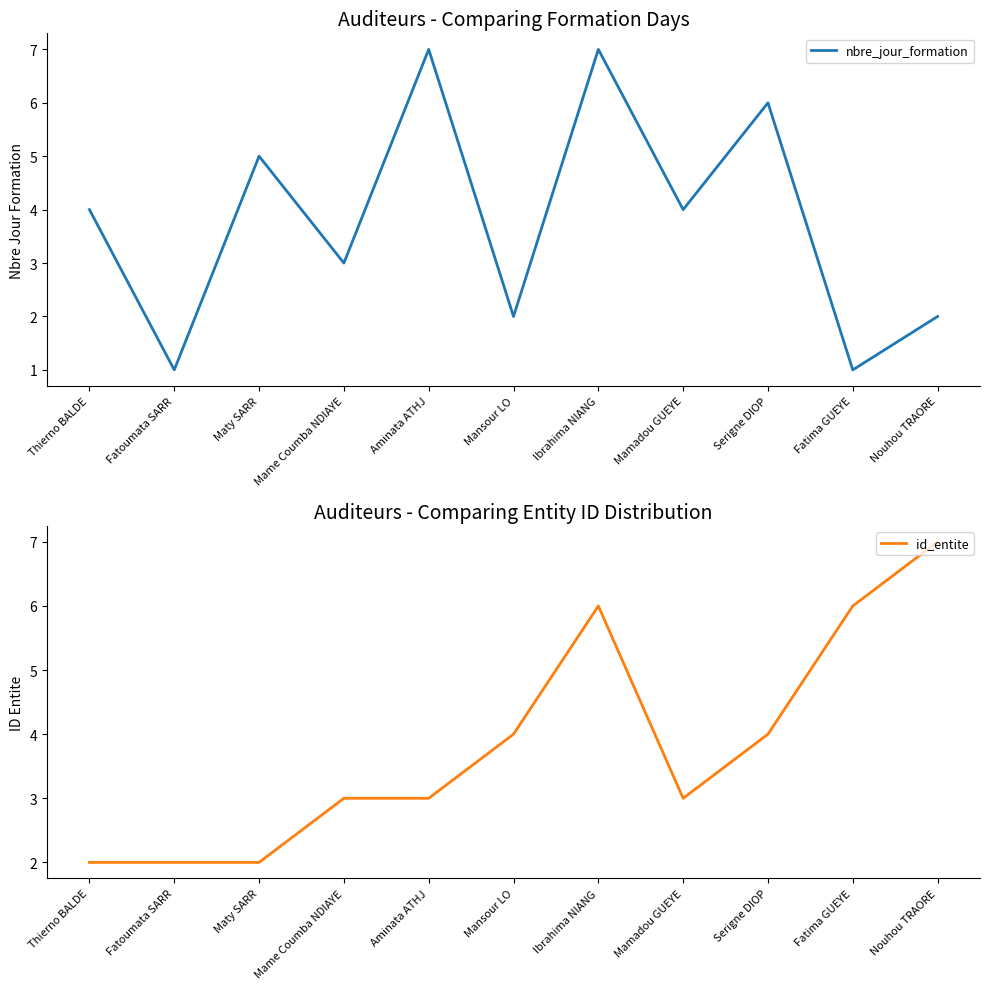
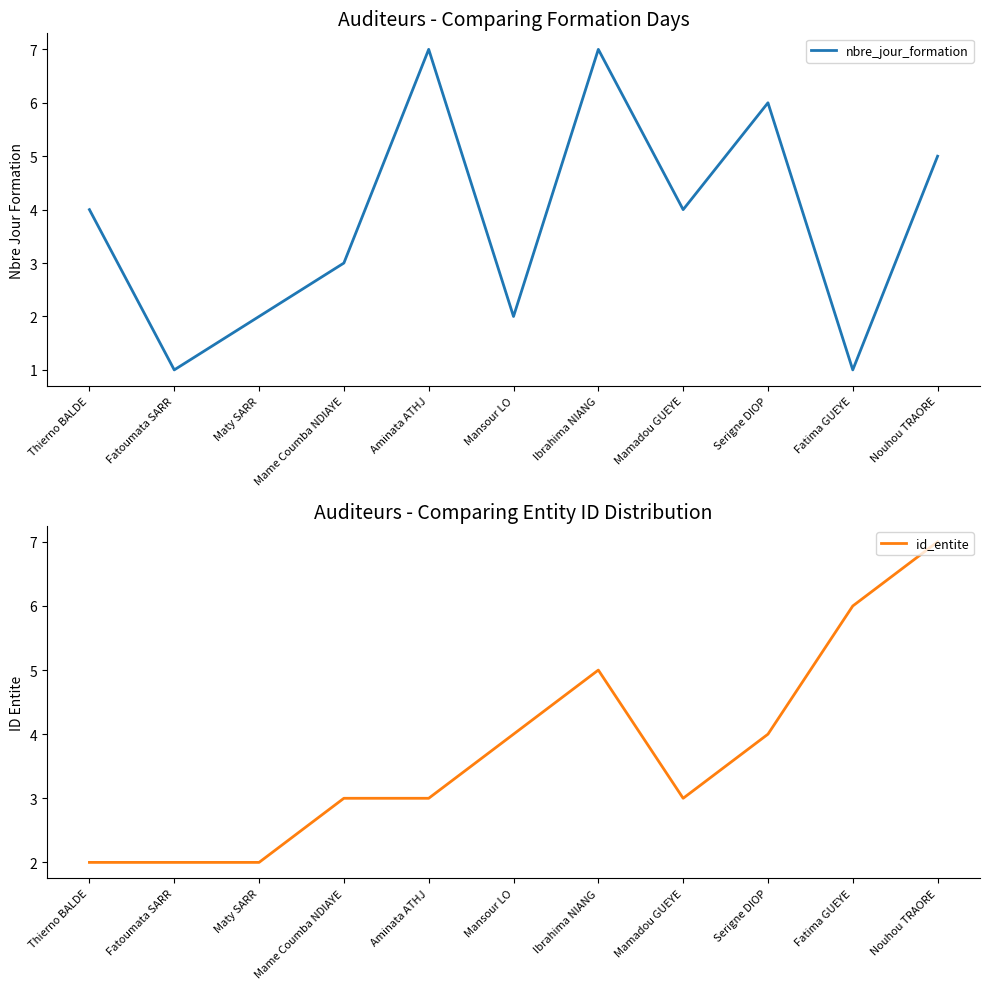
  {
    "Auditeurs - Comparing Formation Days": {
      "Thierno BALDE": 4,
      "Fatoumata SARR": 1,
-     "Maty SARR": 5,
+     "Maty SARR": 2,
      "Mame Coumba NDIAYE": 3,
      "Aminata ATHJ": 7,
      "Mansour LO": 2,
      "Ibrahima NIANG": 7,
      "Mamadou GUEYE": 4,
      "Serigne DIOP": 6,
      "Fatima GUEYE": 1,
-     "Nouhou TRAORE": 2
+     "Nouhou TRAORE": 5
    },
    "Auditeurs - Comparing Entity ID Distribution": {
      "Thierno BALDE": 2,
      "Fatoumata SARR": 2,
      "Maty SARR": 2,
      "Mame Coumba NDIAYE": 3,
      "Aminata ATHJ": 3,
      "Mansour LO": 4,
-     "Ibrahima NIANG": 6,
+     "Ibrahima NIANG": 5,
      "Mamadou GUEYE": 3,
      "Serigne DIOP": 4,
      "Fatima GUEYE": 6
    }
  }
